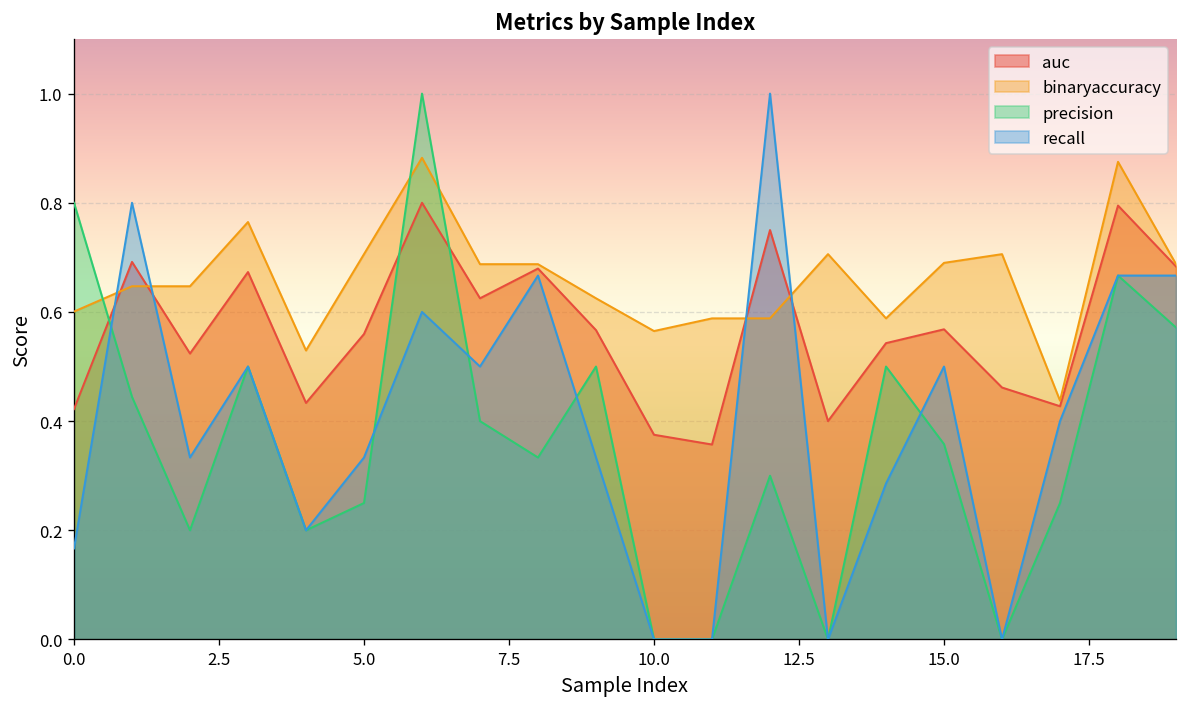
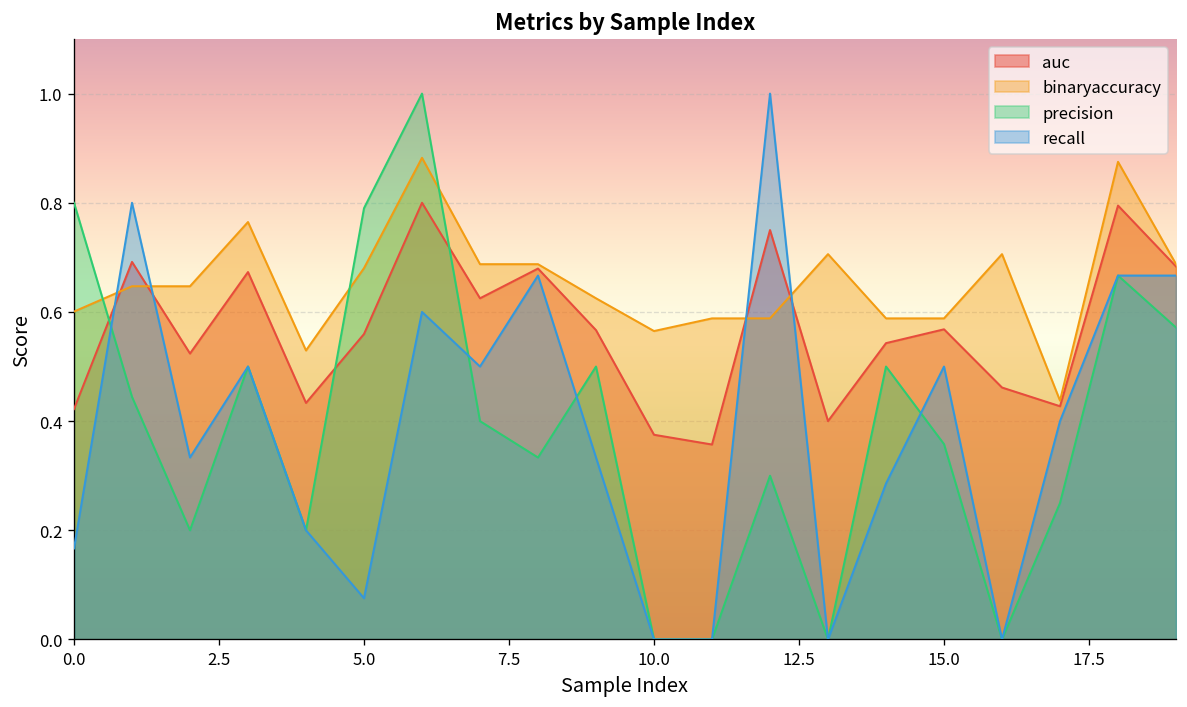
  {
    "auc": {
      "0.0": 0.42,
      "5.0": 0.56,
      "10.0": 0.38,
      "15.0": 0.57
    },
    "binaryaccuracy": {
      "0.0": 0.60,
-     "5.0": 0.71,
+     "5.0": 0.68,
      "10.0": 0.57,
-     "15.0": 0.69
+     "15.0": 0.59
    },
    "precision": {
      "0.0": 0.80,
-     "5.0": 0.25,
+     "5.0": 0.79,
      "15.0": 0.36
    },
    "recall": {
      "0.0": 0.17,
-     "5.0": 0.33,
+     "5.0": 0.08,
      "15.0": 0.50
    }
  }
